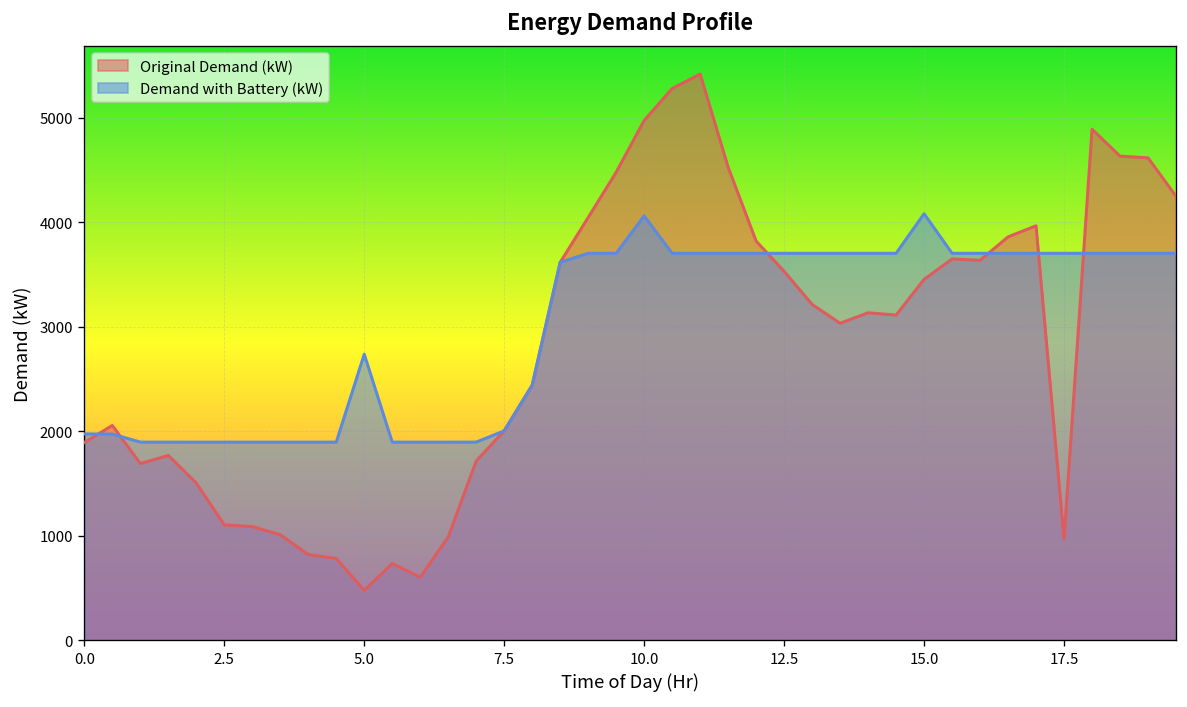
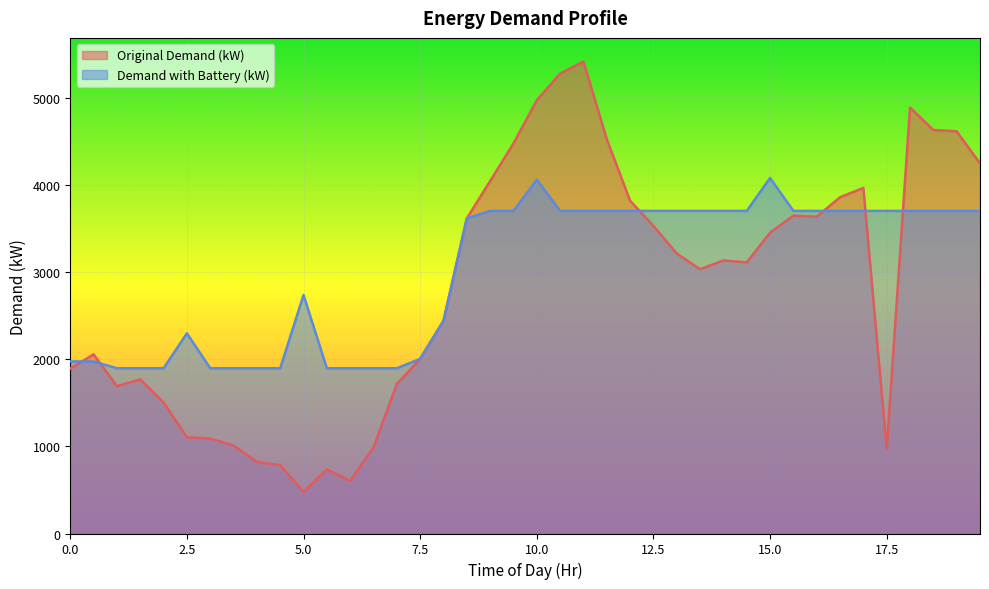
  {
    "Original Demand (kW)": {
      "0.0": 1900,
      "2.5": 1100,
      "5.0": 500,
      "10.0": 5000,
      "12.5": 3500,
      "15.0": 3500,
      "17.5": 1000
    },
    "Demand with Battery (kW)": {
      "0.0": 2000,
-     "2.5": 1900,
+     "2.5": 2300,
      "5.0": 2700,
      "10.0": 4100,
      "12.5": 3700,
      "15.0": 4100,
      "17.5": 3700
    }
  }
